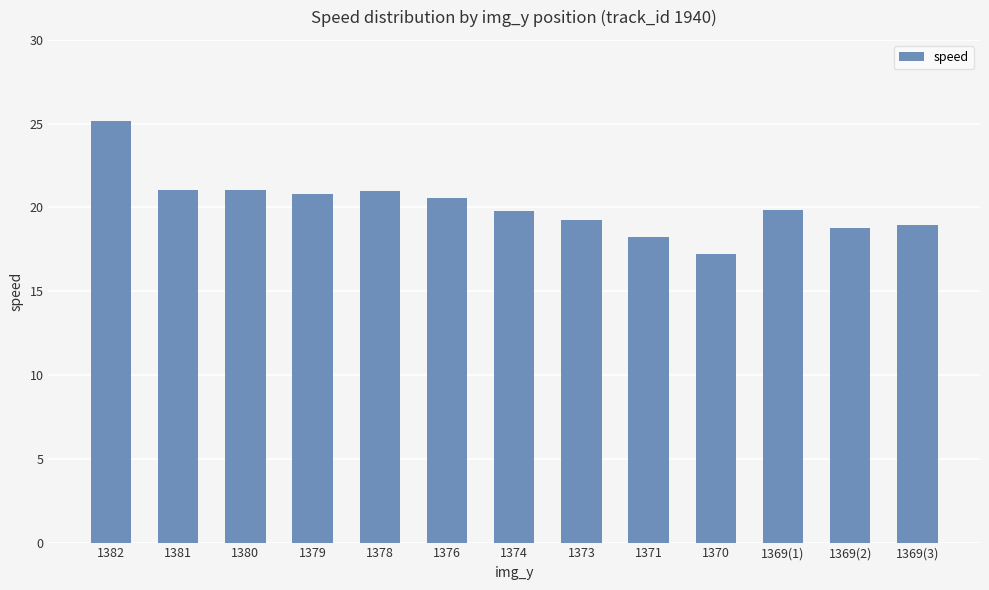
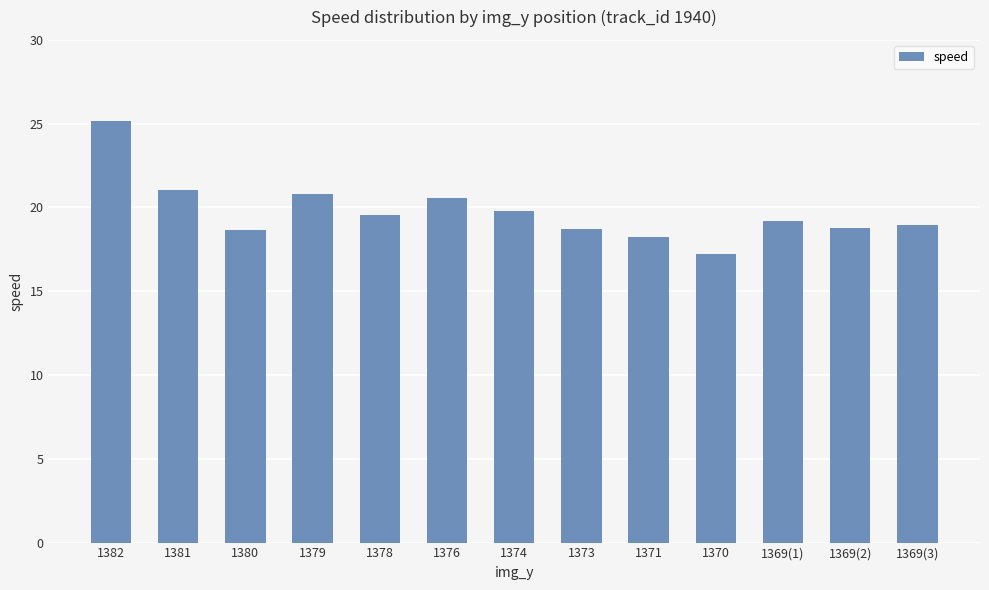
  {
    "1382": 25.1,
    "1381": 21.0,
-   "1380": 21.0,
+   "1380": 18.6,
    "1379": 20.8,
-   "1378": 21.0,
+   "1378": 19.5,
    "1376": 20.5,
    "1374": 19.8,
-   "1373": 19.2,
+   "1373": 18.7,
    "1371": 18.2,
    "1370": 17.2,
-   "1369(1)": 19.8,
+   "1369(1)": 19.2,
    "1369(2)": 18.8,
    "1369(3)": 19.0
  }
